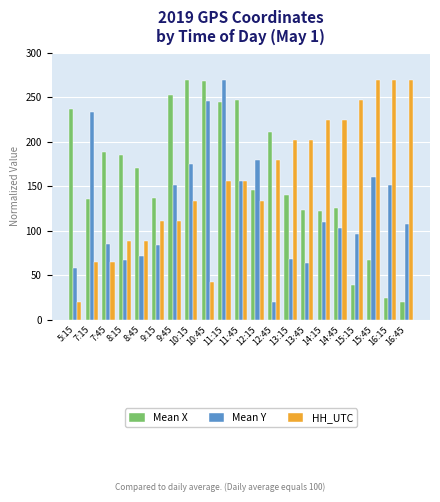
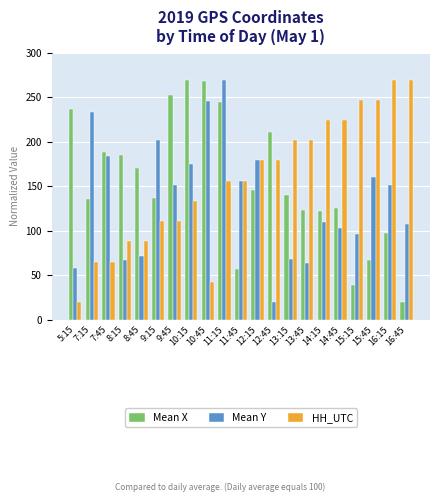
  {
    "Mean X": {
      "5:15": 240,
      "7:15": 140,
      "7:45": 190,
      "8:15": 190,
      "8:45": 170,
      "9:15": 140,
      "9:45": 250,
      "10:15": 270,
      "10:45": 270,
      "11:15": 250,
-     "11:45": 250,
+     "11:45": 60,
      "12:15": 150,
      "12:45": 210,
      "13:15": 140,
      "13:45": 120,
      "14:15": 120,
      "14:45": 130,
      "15:15": 40,
      "15:45": 70,
-     "16:15": 30,
+     "16:15": 100,
      "16:45": 20
    },
    "Mean Y": {
      "5:15": 60,
      "7:15": 230,
-     "7:45": 90,
+     "7:45": 180,
      "8:15": 70,
      "8:45": 70,
-     "9:15": 80,
+     "9:15": 200,
      "9:45": 150,
      "10:15": 170,
      "10:45": 250,
      "11:15": 270,
      "11:45": 160,
      "12:15": 180,
      "12:45": 20,
      "13:15": 70,
      "13:45": 60,
      "14:15": 110,
      "14:45": 100,
      "15:15": 100,
      "15:45": 160,
      "16:15": 150,
      "16:45": 110
    },
    "HH_UTC": {
      "5:15": 20,
      "7:15": 70,
      "7:45": 70,
      "8:15": 90,
      "8:45": 90,
      "9:15": 110,
      "9:45": 110,
      "10:15": 130,
      "10:45": 40,
      "11:15": 160,
      "11:45": 160,
-     "12:15": 130,
+     "12:15": 180,
      "12:45": 180,
      "13:15": 200,
      "13:45": 200,
      "14:15": 220,
      "14:45": 220,
      "15:15": 250,
-     "15:45": 270,
+     "15:45": 250,
      "16:15": 270,
      "16:45": 270
    }
  }
